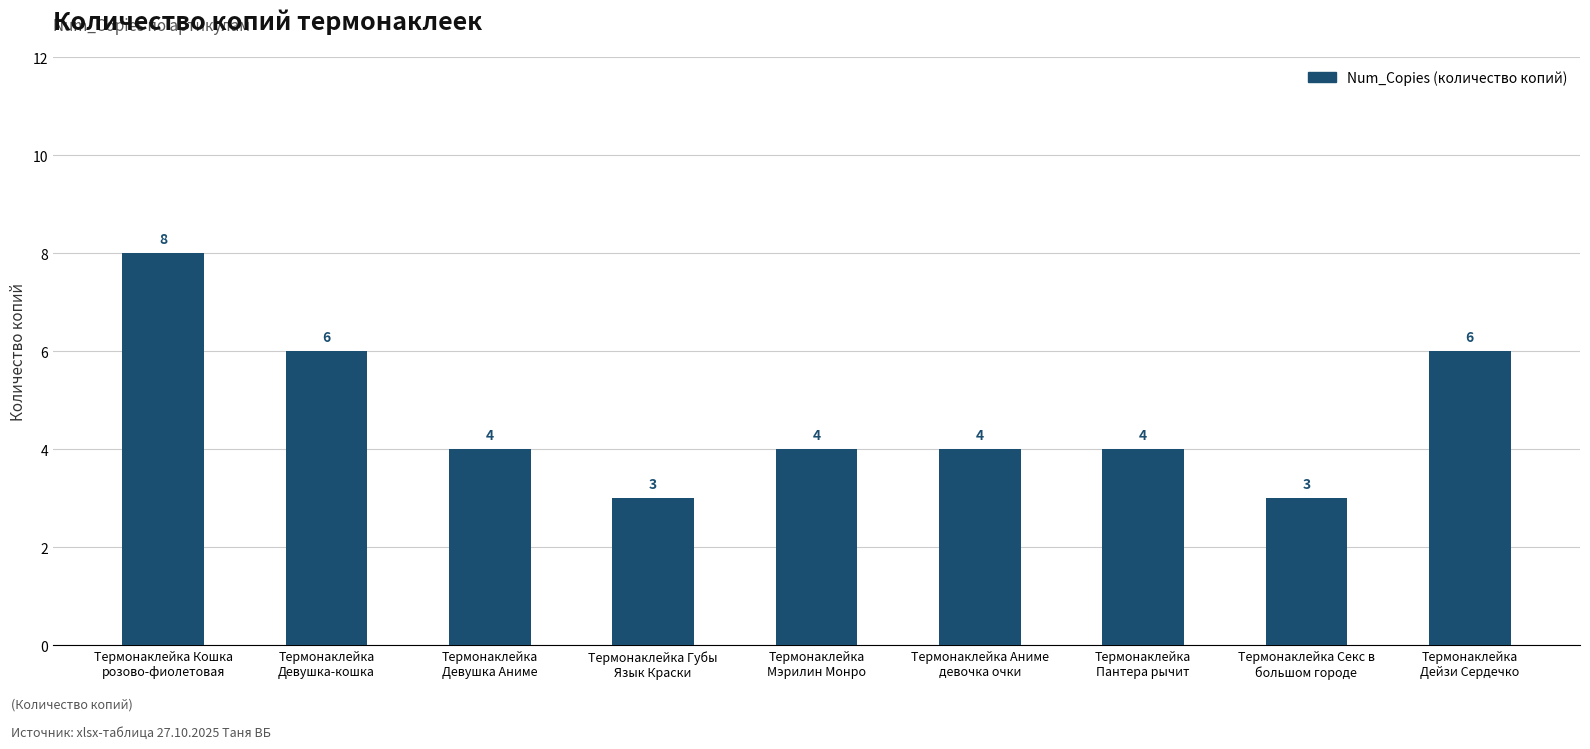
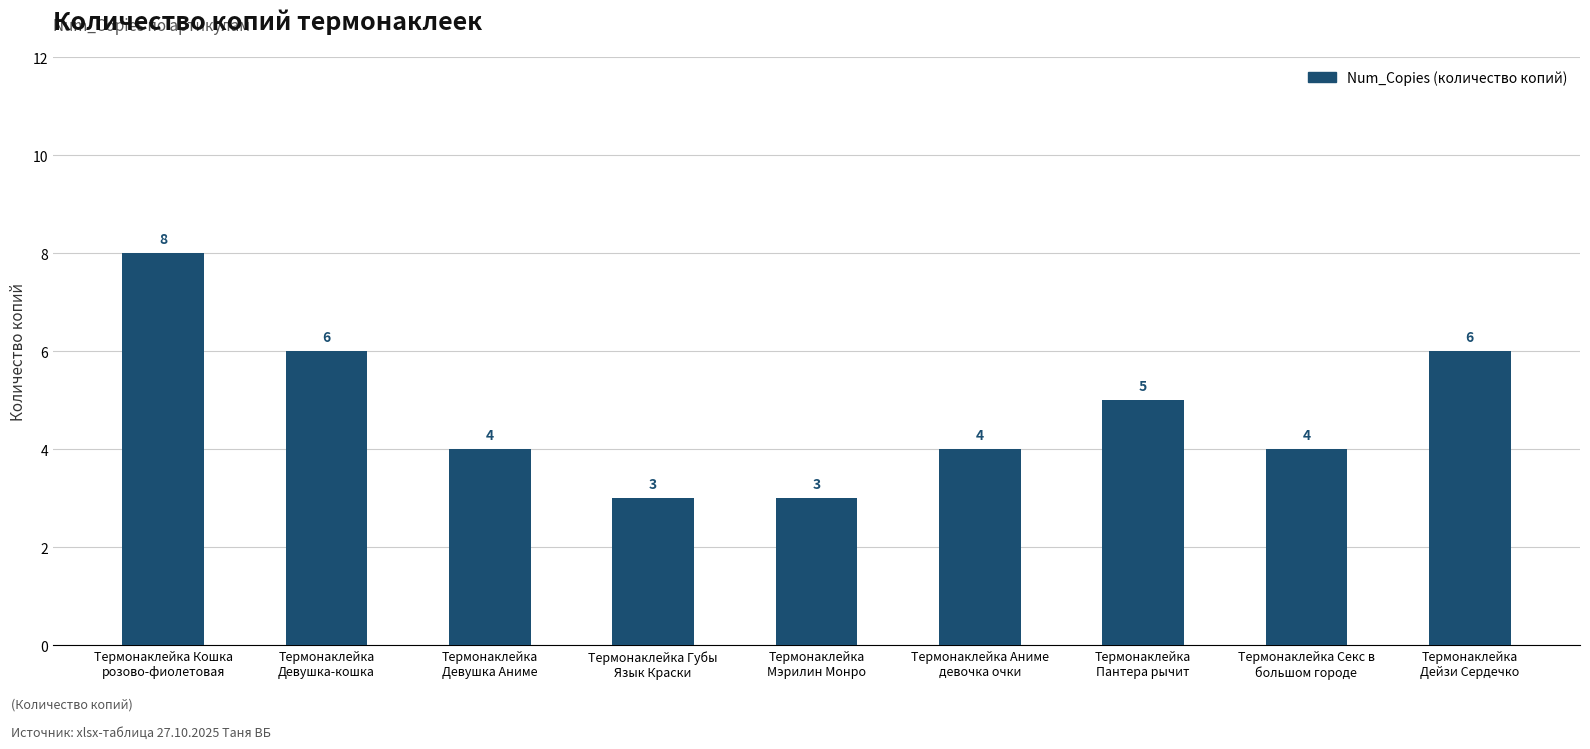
  {
    "Термонаклейка Кошка розово-фиолетовая": 8,
    "Термонаклейка Девушка-кошка": 6,
    "Термонаклейка Девушка Аниме": 4,
    "Термонаклейка Губы Язык Краски": 3,
-   "Термонаклейка Мэрилин Монро": 4,
+   "Термонаклейка Мэрилин Монро": 3,
    "Термонаклейка Аниме девочка очки": 4,
-   "Термонаклейка Пантера рычит": 4,
-   "Термонаклейка Секс в большом городе": 3,
+   "Термонаклейка Пантера рычит": 5,
+   "Термонаклейка Секс в большом городе": 4,
    "Термонаклейка Дейзи Сердечко": 6
  }
